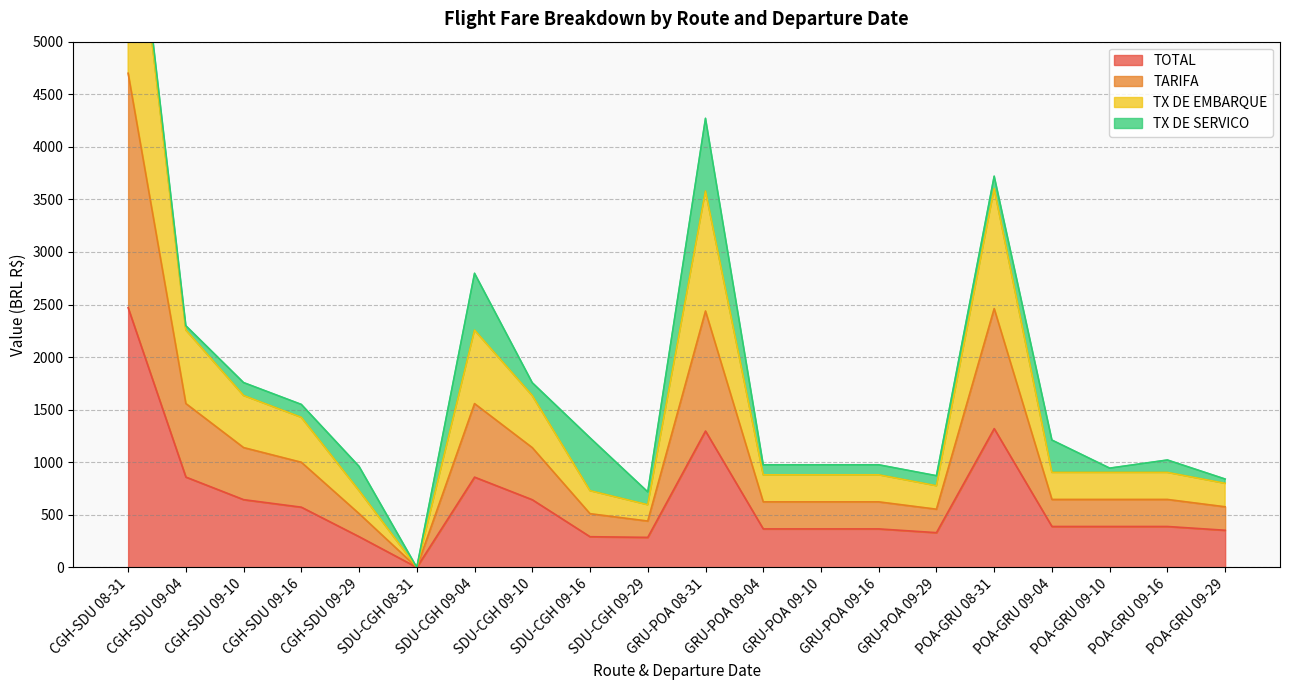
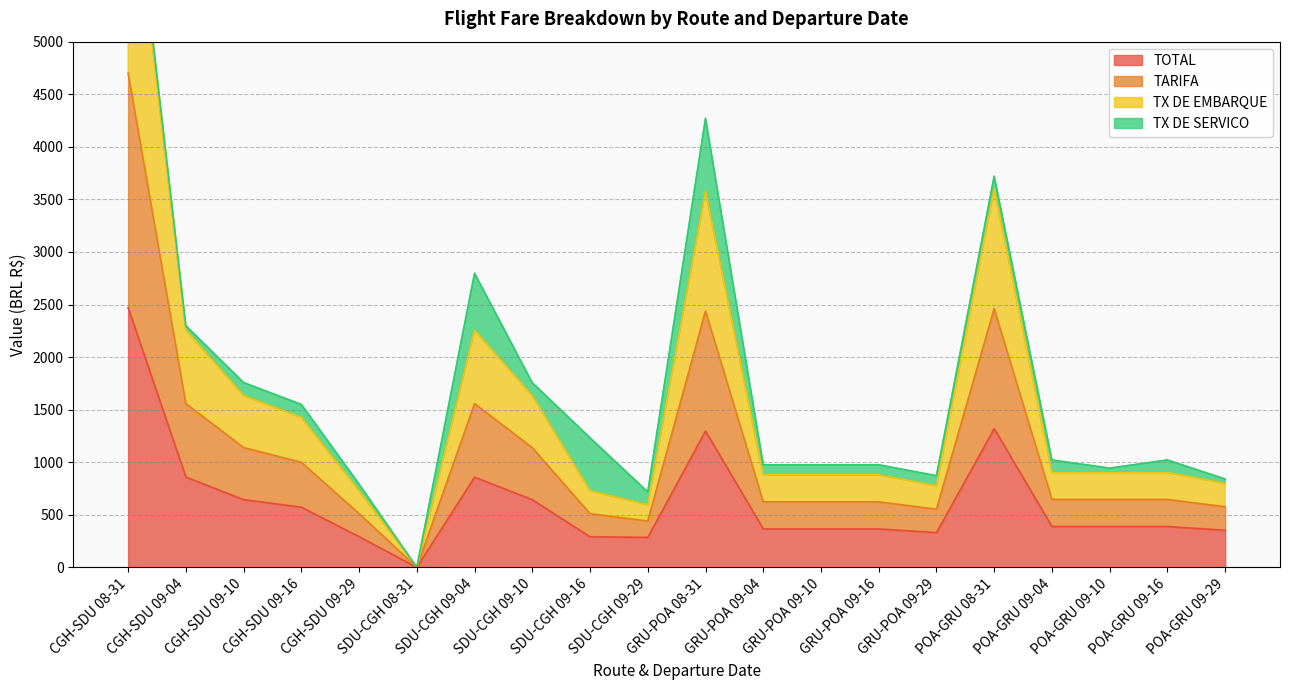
  {
    "TX DE EMBARQUE": {
      "CGH-SDU 09-04": 700,
      "CGH-SDU 09-10": 500,
      "CGH-SDU 09-16": 430,
      "CGH-SDU 09-29": 220,
      "SDU-CGH 09-04": 700,
      "SDU-CGH 09-10": 500,
      "SDU-CGH 09-16": 220,
      "SDU-CGH 09-29": 160,
      "GRU-POA 08-31": 1140,
      "GRU-POA 09-04": 260,
      "GRU-POA 09-10": 260,
      "GRU-POA 09-16": 260,
      "GRU-POA 09-29": 220,
      "POA-GRU 08-31": 1140,
      "POA-GRU 09-04": 260,
      "POA-GRU 09-10": 260,
      "POA-GRU 09-16": 260,
      "POA-GRU 09-29": 220
    },
    "TX DE SERVICO": {
      "CGH-SDU 09-04": 40,
      "CGH-SDU 09-10": 120,
      "CGH-SDU 09-16": 120,
-     "CGH-SDU 09-29": 230,
+     "CGH-SDU 09-29": 60,
      "SDU-CGH 09-04": 540,
      "SDU-CGH 09-10": 120,
      "SDU-CGH 09-16": 500,
      "SDU-CGH 09-29": 120,
      "GRU-POA 08-31": 690,
      "GRU-POA 09-04": 100,
      "GRU-POA 09-10": 100,
      "GRU-POA 09-16": 100,
      "GRU-POA 09-29": 100,
      "POA-GRU 08-31": 120,
-     "POA-GRU 09-04": 310,
+     "POA-GRU 09-04": 120,
      "POA-GRU 09-10": 40,
      "POA-GRU 09-16": 120,
      "POA-GRU 09-29": 40
    }
  }
